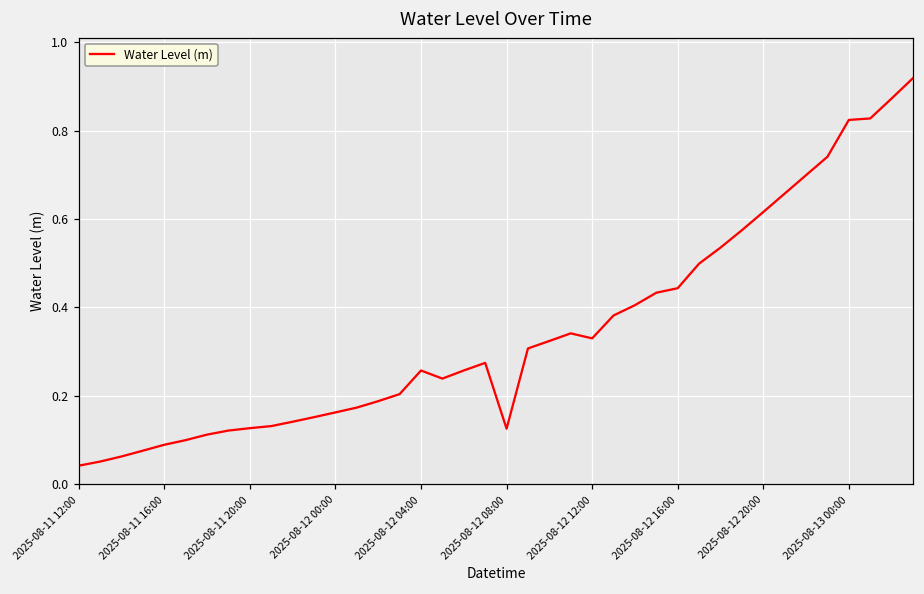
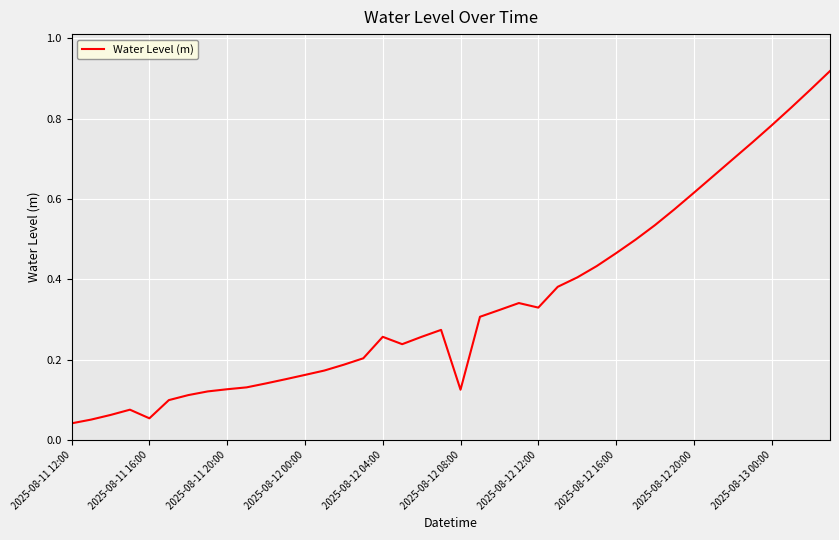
  {
    "2025-08-11 12:00": 0.04,
-   "2025-08-11 16:00": 0.09,
+   "2025-08-11 16:00": 0.05,
    "2025-08-11 20:00": 0.13,
    "2025-08-12 00:00": 0.16,
    "2025-08-12 04:00": 0.26,
    "2025-08-12 08:00": 0.13,
    "2025-08-12 12:00": 0.33,
-   "2025-08-12 16:00": 0.44,
+   "2025-08-12 16:00": 0.47,
    "2025-08-12 20:00": 0.62,
-   "2025-08-13 00:00": 0.82
+   "2025-08-13 00:00": 0.78
  }
